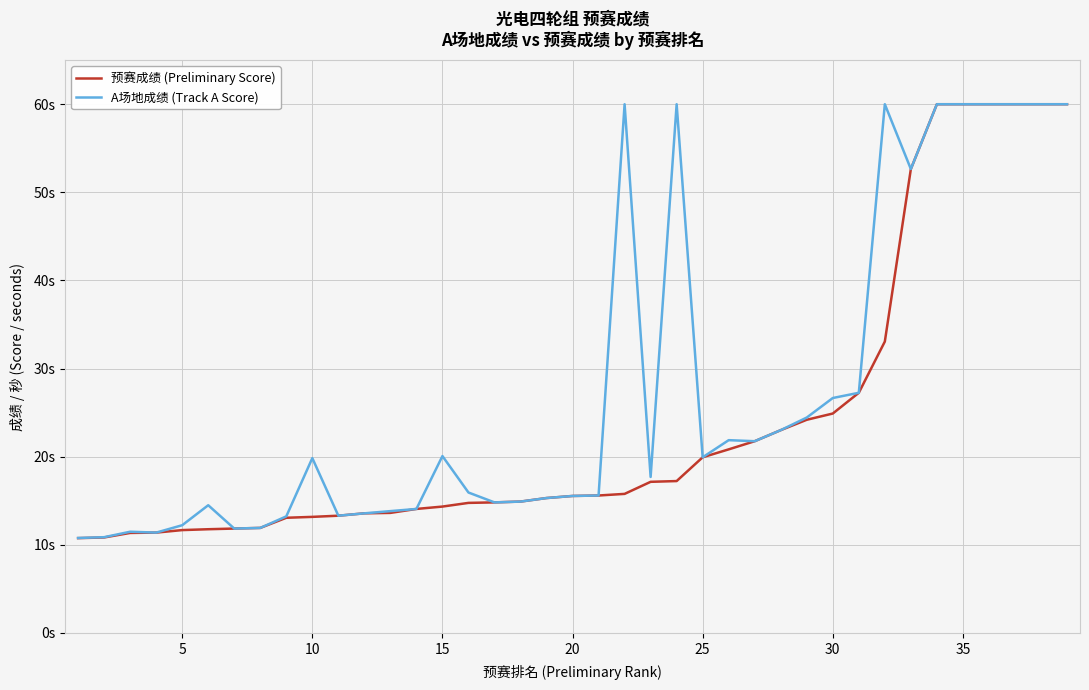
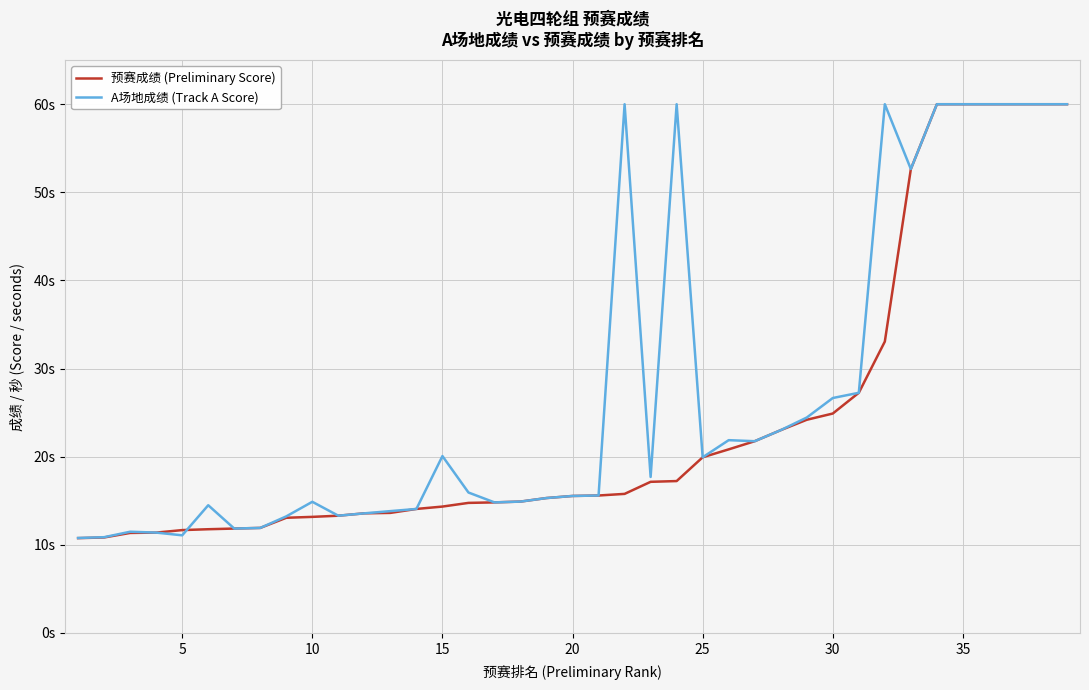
  {
    "预赛成绩 (Preliminary Score)": {
      "5": "12s",
      "10": "13s",
      "15": "14s",
      "30": "25s"
    },
    "A场地成绩 (Track A Score)": {
-     "5": "12s",
-     "10": "20s",
+     "5": "11s",
+     "10": "15s",
      "15": "20s",
      "30": "27s"
    }
  }
